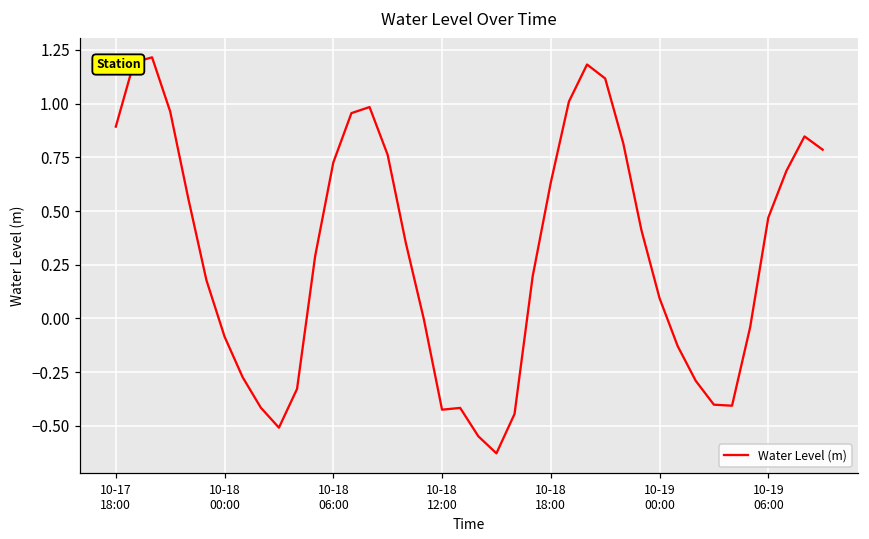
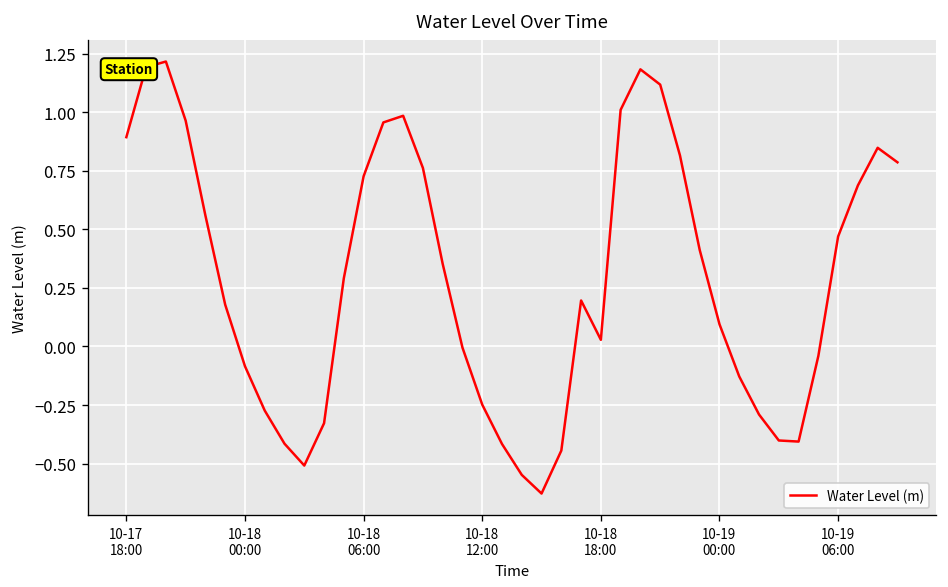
  {
    "10-17 18:00": 0.89,
    "10-18 00:00": -0.08,
    "10-18 06:00": 0.73,
-   "10-18 12:00": -0.42,
-   "10-18 18:00": 0.63,
+   "10-18 12:00": -0.25,
+   "10-18 18:00": 0.03,
    "10-19 00:00": 0.09,
    "10-19 06:00": 0.47
  }
